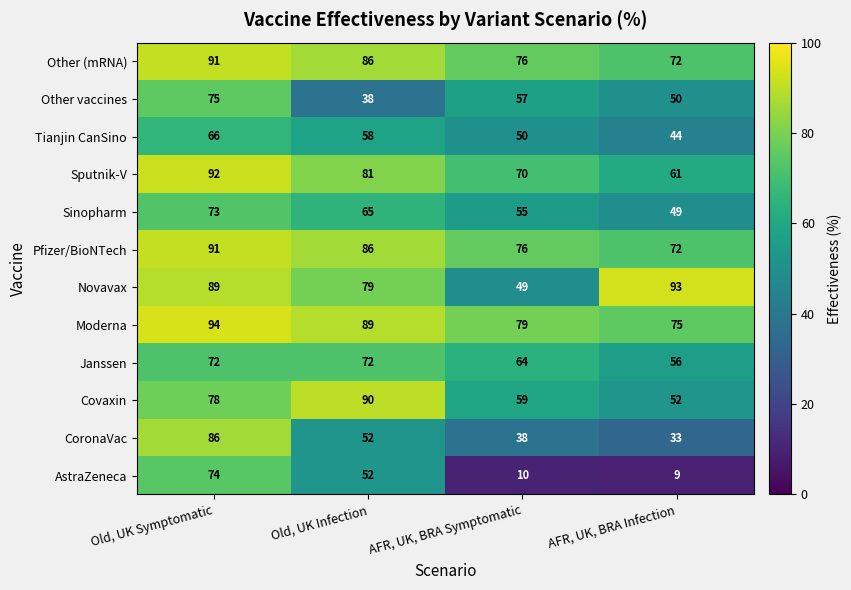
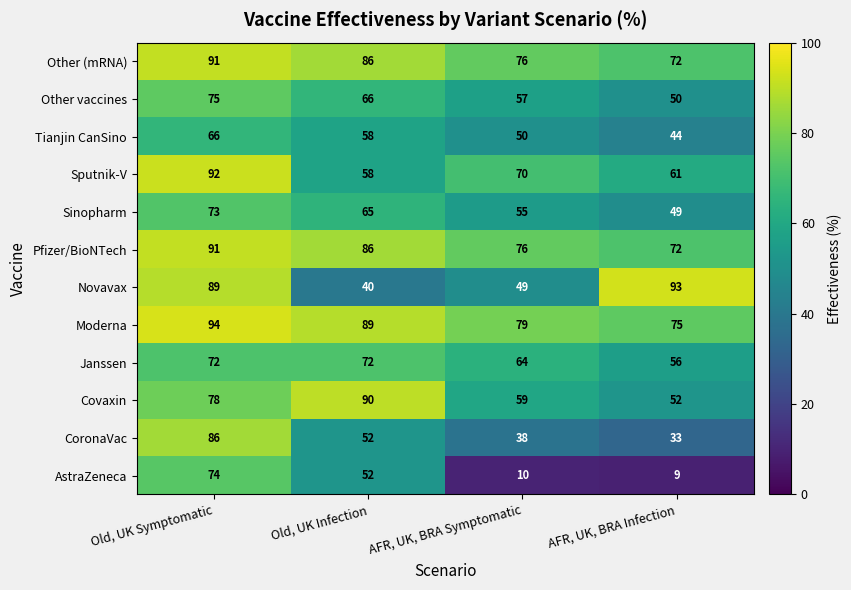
  {
    "Other (mRNA)": {
      "Old, UK Symptomatic": 91,
      "Old, UK Infection": 86,
      "AFR, UK, BRA Symptomatic": 76,
      "AFR, UK, BRA Infection": 72
    },
    "Other vaccines": {
      "Old, UK Symptomatic": 75,
-     "Old, UK Infection": 38,
+     "Old, UK Infection": 66,
      "AFR, UK, BRA Symptomatic": 57,
      "AFR, UK, BRA Infection": 50
    },
    "Tianjin CanSino": {
      "Old, UK Symptomatic": 66,
      "Old, UK Infection": 58,
      "AFR, UK, BRA Symptomatic": 50,
      "AFR, UK, BRA Infection": 44
    },
    "Sputnik-V": {
      "Old, UK Symptomatic": 92,
-     "Old, UK Infection": 81,
+     "Old, UK Infection": 58,
      "AFR, UK, BRA Symptomatic": 70,
      "AFR, UK, BRA Infection": 61
    },
    "Sinopharm": {
      "Old, UK Symptomatic": 73,
      "Old, UK Infection": 65,
      "AFR, UK, BRA Symptomatic": 55,
      "AFR, UK, BRA Infection": 49
    },
    "Pfizer/BioNTech": {
      "Old, UK Symptomatic": 91,
      "Old, UK Infection": 86,
      "AFR, UK, BRA Symptomatic": 76,
      "AFR, UK, BRA Infection": 72
    },
    "Novavax": {
      "Old, UK Symptomatic": 89,
-     "Old, UK Infection": 79,
+     "Old, UK Infection": 40,
      "AFR, UK, BRA Symptomatic": 49,
      "AFR, UK, BRA Infection": 93
    },
    "Moderna": {
      "Old, UK Symptomatic": 94,
      "Old, UK Infection": 89,
      "AFR, UK, BRA Symptomatic": 79,
      "AFR, UK, BRA Infection": 75
    },
    "Janssen": {
      "Old, UK Symptomatic": 72,
      "Old, UK Infection": 72,
      "AFR, UK, BRA Symptomatic": 64,
      "AFR, UK, BRA Infection": 56
    },
    "Covaxin": {
      "Old, UK Symptomatic": 78,
      "Old, UK Infection": 90,
      "AFR, UK, BRA Symptomatic": 59,
      "AFR, UK, BRA Infection": 52
    },
    "CoronaVac": {
      "Old, UK Symptomatic": 86,
      "Old, UK Infection": 52,
      "AFR, UK, BRA Symptomatic": 38,
      "AFR, UK, BRA Infection": 33
    },
    "AstraZeneca": {
      "Old, UK Symptomatic": 74,
      "Old, UK Infection": 52,
      "AFR, UK, BRA Symptomatic": 10,
      "AFR, UK, BRA Infection": 9
    }
  }
